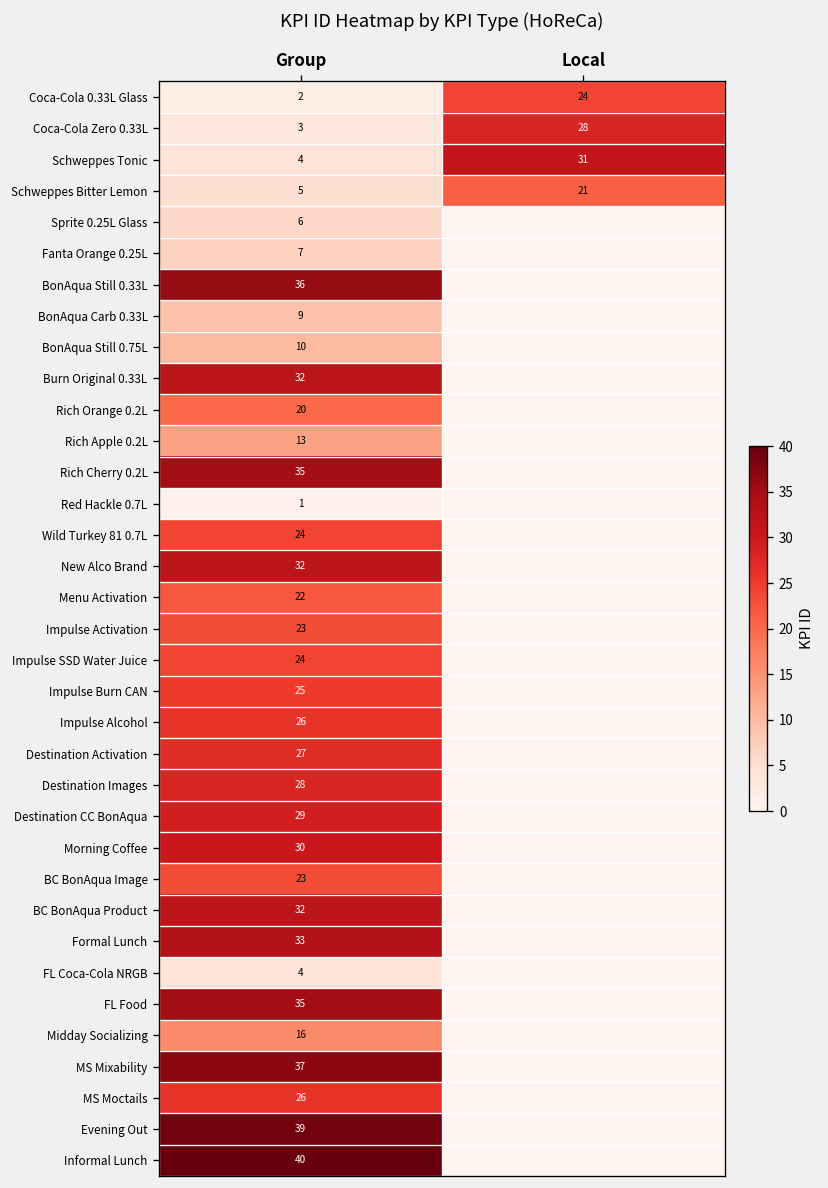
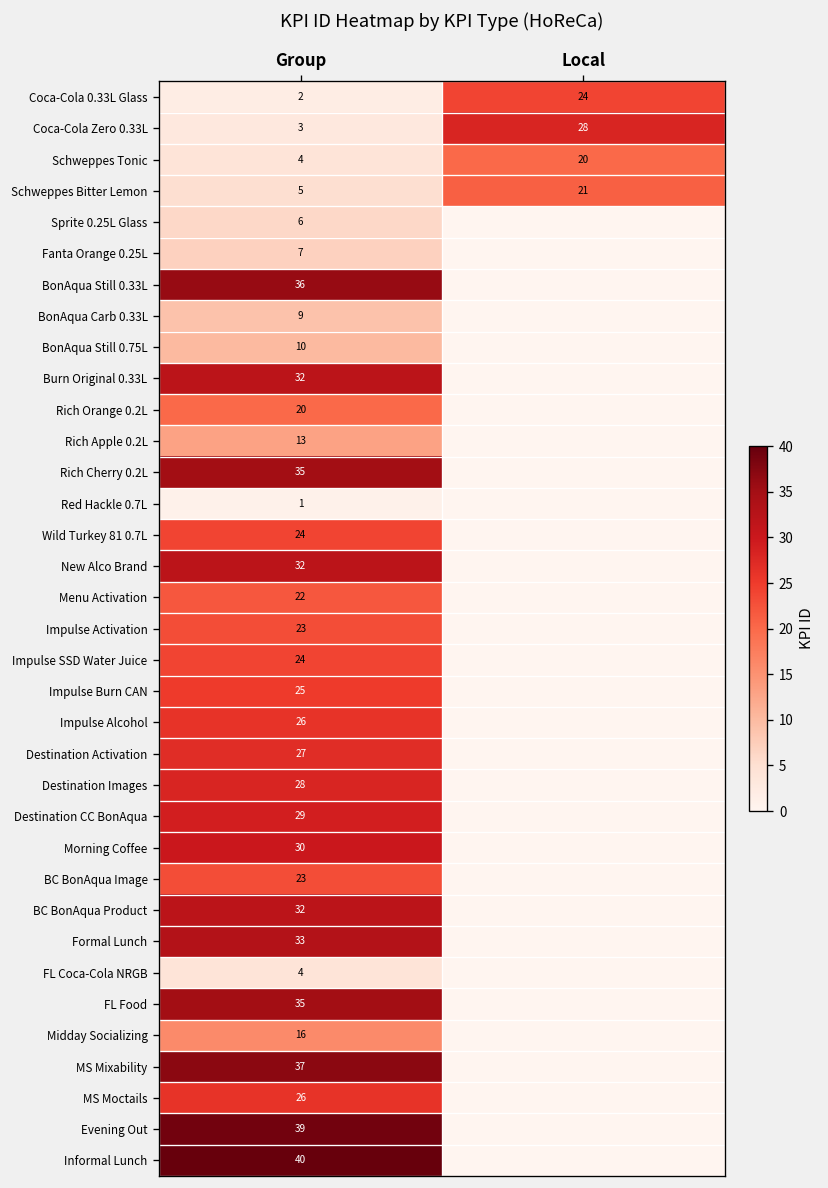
  {
    "Coca-Cola 0.33L Glass": {
      "Group": 2,
      "Local": 24
    },
    "Coca-Cola Zero 0.33L": {
      "Group": 3,
      "Local": 28
    },
    "Schweppes Tonic": {
      "Group": 4,
-     "Local": 31
+     "Local": 20
    },
    "Schweppes Bitter Lemon": {
      "Group": 5,
      "Local": 21
    },
    "Sprite 0.25L Glass": {
      "Group": 6
    },
    "Fanta Orange 0.25L": {
      "Group": 7
    },
    "BonAqua Still 0.33L": {
      "Group": 36
    },
    "BonAqua Carb 0.33L": {
      "Group": 9
    },
    "BonAqua Still 0.75L": {
      "Group": 10
    },
    "Burn Original 0.33L": {
      "Group": 32
    },
    "Rich Orange 0.2L": {
      "Group": 20
    },
    "Rich Apple 0.2L": {
      "Group": 13
    },
    "Rich Cherry 0.2L": {
      "Group": 35
    },
    "Red Hackle 0.7L": {
      "Group": 1
    },
    "Wild Turkey 81 0.7L": {
      "Group": 24
    },
    "New Alco Brand": {
      "Group": 32
    },
    "Menu Activation": {
      "Group": 22
    },
    "Impulse Activation": {
      "Group": 23
    },
    "Impulse SSD Water Juice": {
      "Group": 24
    },
    "Impulse Burn CAN": {
      "Group": 25
    },
    "Impulse Alcohol": {
      "Group": 26
    },
    "Destination Activation": {
      "Group": 27
    },
    "Destination Images": {
      "Group": 28
    },
    "Destination CC BonAqua": {
      "Group": 29
    },
    "Morning Coffee": {
      "Group": 30
    },
    "BC BonAqua Image": {
      "Group": 23
    },
    "BC BonAqua Product": {
      "Group": 32
    },
    "Formal Lunch": {
      "Group": 33
    },
    "FL Coca-Cola NRGB": {
      "Group": 4
    },
    "FL Food": {
      "Group": 35
    },
    "Midday Socializing": {
      "Group": 16
    },
    "MS Mixability": {
      "Group": 37
    },
    "MS Moctails": {
      "Group": 26
    },
    "Evening Out": {
      "Group": 39
    },
    "Informal Lunch": {
      "Group": 40
    }
  }
